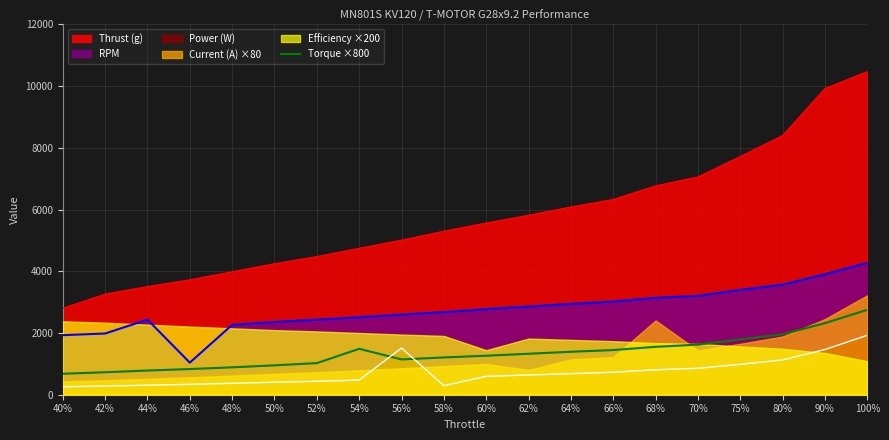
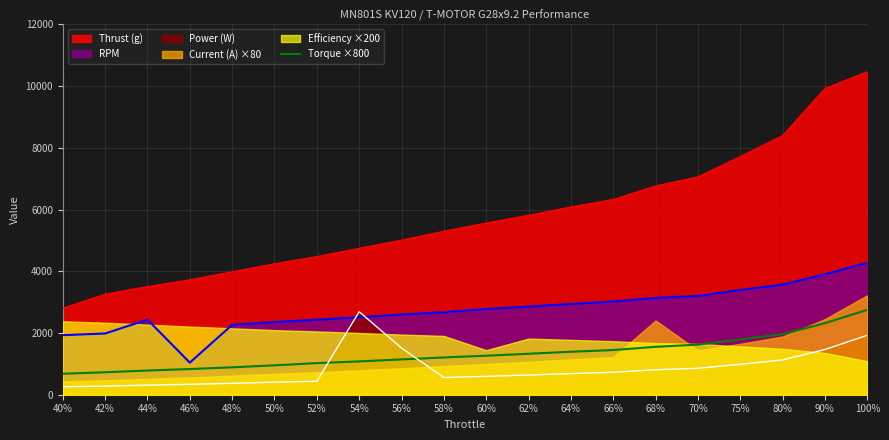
  {
    "Thrust (g)": {
      "40%": 2800,
      "42%": 3300,
      "44%": 3500,
      "46%": 3700,
      "48%": 4000,
      "50%": 4200,
      "52%": 4500,
      "54%": 4700,
      "56%": 5000,
      "58%": 5300,
      "60%": 5600,
      "62%": 5800,
      "64%": 6100,
      "66%": 6300,
      "68%": 6800,
      "70%": 7100,
      "75%": 7700,
      "80%": 8400,
      "90%": 9900,
      "100%": 10500
    },
    "RPM": {
      "40%": 1900,
      "42%": 2000,
      "44%": 2400,
      "46%": 1000,
      "48%": 2300,
      "50%": 2400,
      "52%": 2400,
      "54%": 2500,
      "56%": 2600,
      "58%": 2700,
      "60%": 2800,
      "62%": 2900,
      "64%": 2900,
      "66%": 3000,
      "68%": 3100,
      "70%": 3200,
      "75%": 3400,
      "80%": 3600,
      "90%": 3900,
      "100%": 4300
    },
    "Torque ×800": {
      "40%": 700,
      "42%": 700,
      "44%": 800,
      "46%": 800,
      "48%": 900,
      "50%": 1000,
      "52%": 1000,
-     "54%": 1500,
+     "54%": 1100,
      "56%": 1100,
      "58%": 1200,
      "60%": 1300,
      "62%": 1300,
      "64%": 1400,
      "66%": 1400,
      "68%": 1600,
      "75%": 1800,
      "90%": 2300,
      "100%": 2800
    },
    "Power (W)": {
      "40%": 300,
      "42%": 300,
      "44%": 300,
      "46%": 300,
      "48%": 400,
      "50%": 400,
      "52%": 400,
-     "54%": 500,
+     "54%": 2700,
      "56%": 1500,
-     "58%": 300,
+     "58%": 600,
      "60%": 600,
      "62%": 600,
      "64%": 700,
      "66%": 700,
      "68%": 800,
      "70%": 900,
      "75%": 1000,
      "80%": 1100,
      "90%": 1500,
      "100%": 1900
    },
    "Current (A) ×80": {
      "40%": 400,
      "42%": 500,
      "44%": 500,
      "46%": 600,
      "48%": 600,
      "50%": 700,
      "52%": 700,
      "54%": 800,
      "56%": 900,
      "58%": 900,
      "60%": 1000,
-     "62%": 800,
+     "62%": 1100,
      "64%": 1100,
      "66%": 1200,
      "68%": 2400,
      "70%": 1400,
      "75%": 1700,
      "90%": 2500,
      "100%": 3200
    },
    "Efficiency ×200": {
      "40%": 2400,
      "42%": 2300,
      "44%": 2300,
      "46%": 2200,
      "48%": 2200,
      "50%": 2100,
      "52%": 2100,
      "54%": 2000,
      "56%": 2000,
      "58%": 1900,
      "60%": 1400,
      "62%": 1800,
      "64%": 1800,
      "66%": 1700,
      "68%": 1700,
      "75%": 1600,
      "80%": 1500,
      "90%": 1400,
      "100%": 1100
    }
  }
